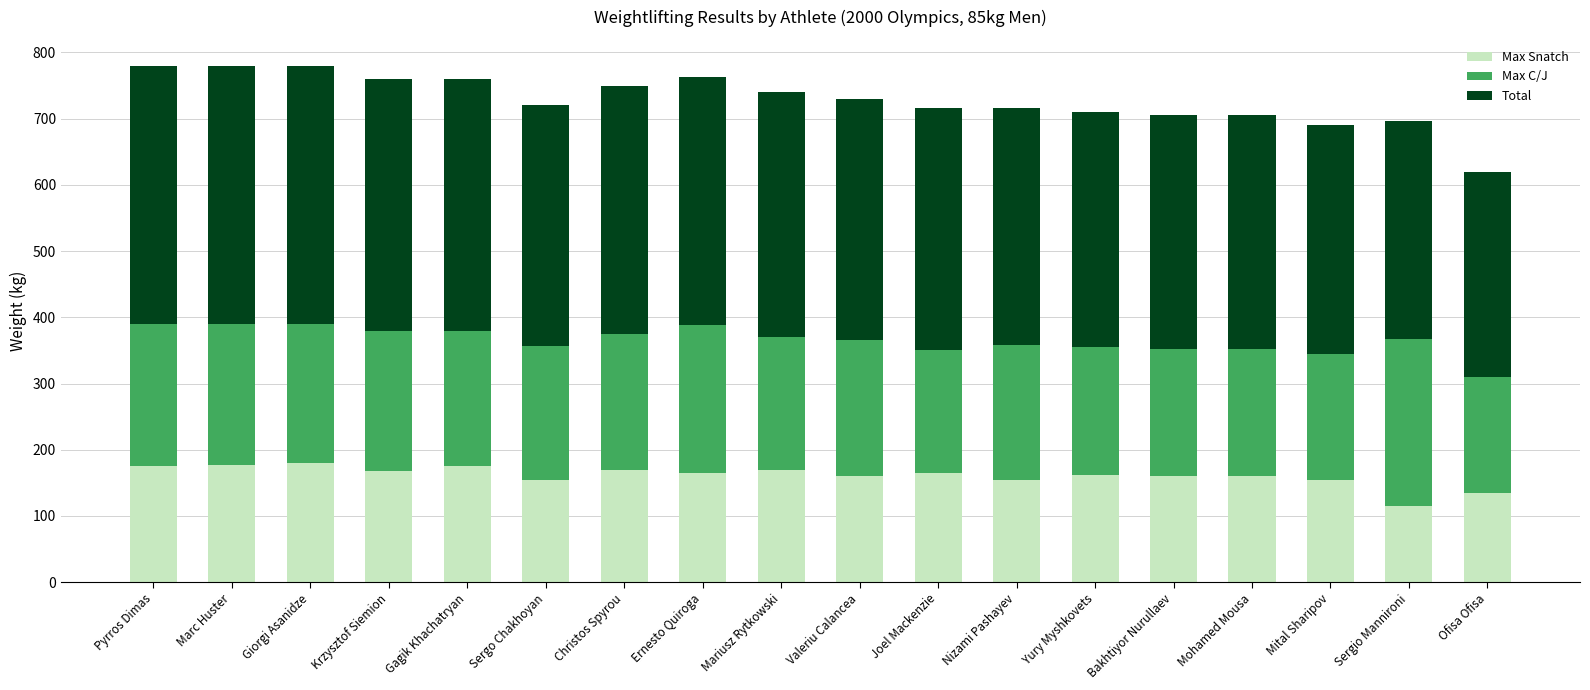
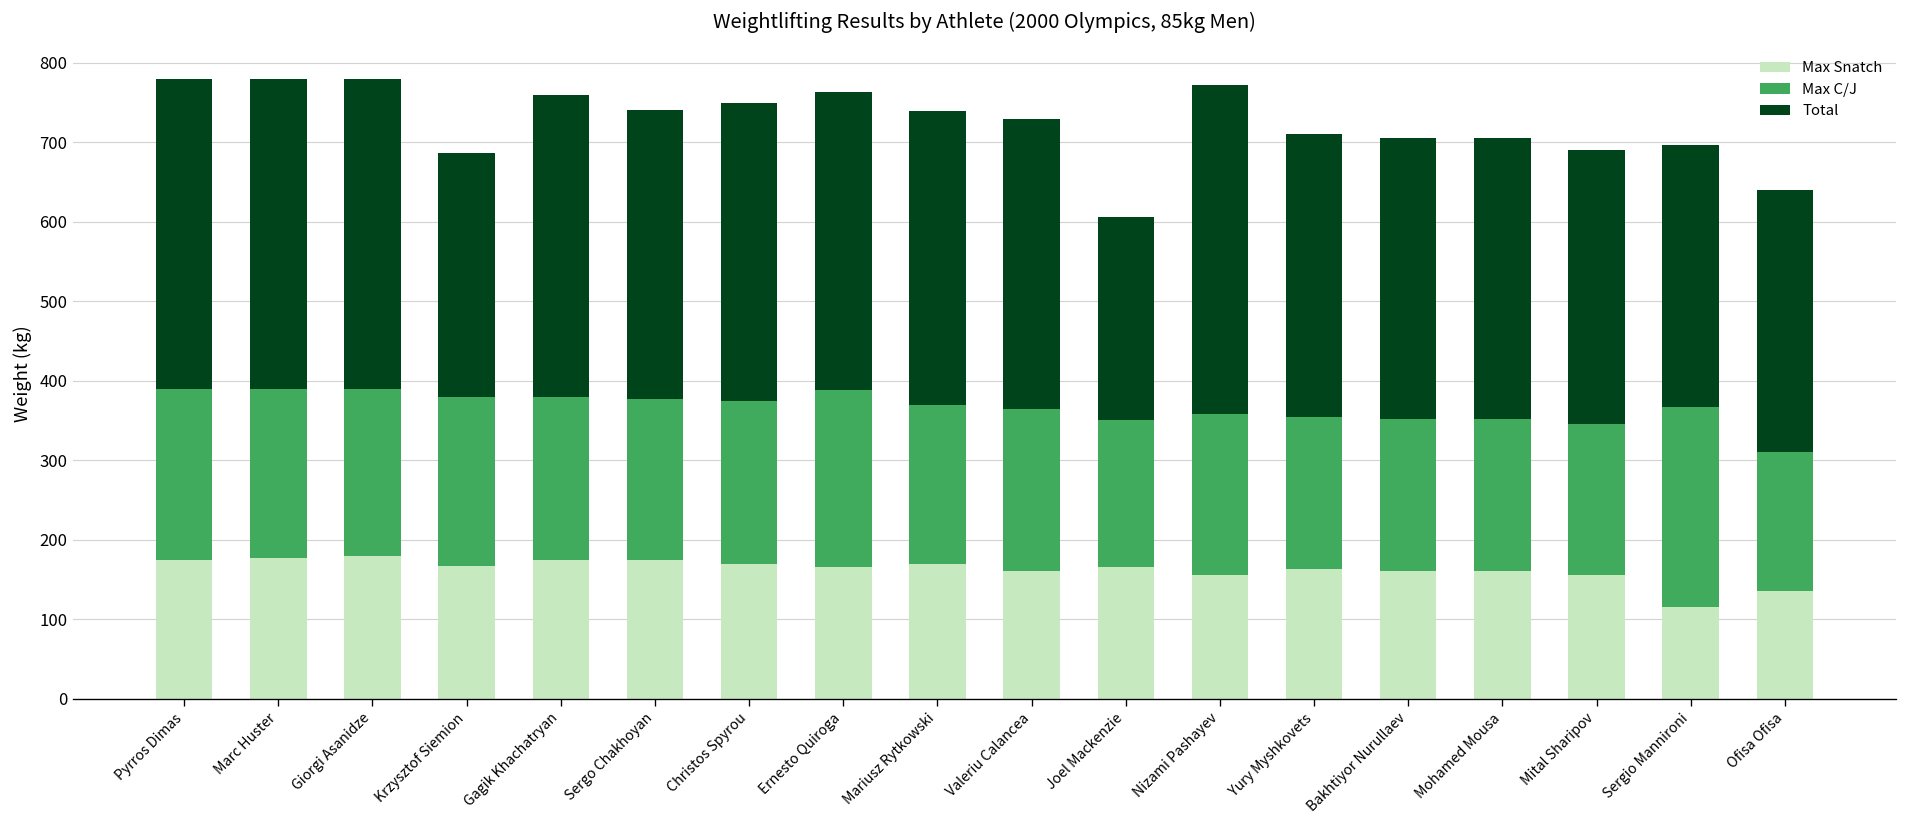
  {
    "Max Snatch": {
      "Pyrros Dimas": 180,
      "Marc Huster": 180,
      "Giorgi Asanidze": 180,
      "Krzysztof Siemion": 170,
      "Gagik Khachatryan": 180,
-     "Sergo Chakhoyan": 150,
+     "Sergo Chakhoyan": 180,
      "Christos Spyrou": 170,
      "Ernesto Quiroga": 170,
      "Mariusz Rytkowski": 170,
      "Valeriu Calancea": 160,
      "Joel Mackenzie": 170,
      "Nizami Pashayev": 160,
      "Yury Myshkovets": 160,
      "Bakhtiyor Nurullaev": 160,
      "Mohamed Mousa": 160,
      "Mital Sharipov": 160,
      "Sergio Mannironi": 120,
      "Ofisa Ofisa": 140
    },
    "Max C/J": {
      "Pyrros Dimas": 220,
      "Marc Huster": 210,
      "Giorgi Asanidze": 210,
      "Krzysztof Siemion": 210,
      "Gagik Khachatryan": 210,
      "Sergo Chakhoyan": 200,
      "Christos Spyrou": 210,
      "Ernesto Quiroga": 220,
      "Mariusz Rytkowski": 200,
      "Valeriu Calancea": 210,
      "Joel Mackenzie": 190,
      "Nizami Pashayev": 200,
      "Yury Myshkovets": 190,
      "Bakhtiyor Nurullaev": 190,
      "Mohamed Mousa": 190,
      "Mital Sharipov": 190,
      "Sergio Mannironi": 250,
      "Ofisa Ofisa": 180
    },
    "Total": {
      "Pyrros Dimas": 390,
      "Marc Huster": 390,
      "Giorgi Asanidze": 390,
-     "Krzysztof Siemion": 380,
+     "Krzysztof Siemion": 310,
      "Gagik Khachatryan": 380,
      "Sergo Chakhoyan": 360,
      "Christos Spyrou": 380,
      "Ernesto Quiroga": 380,
      "Mariusz Rytkowski": 370,
      "Valeriu Calancea": 370,
-     "Joel Mackenzie": 370,
-     "Nizami Pashayev": 360,
+     "Joel Mackenzie": 260,
+     "Nizami Pashayev": 410,
      "Yury Myshkovets": 360,
      "Bakhtiyor Nurullaev": 350,
      "Mohamed Mousa": 350,
      "Mital Sharipov": 350,
      "Sergio Mannironi": 330,
-     "Ofisa Ofisa": 310
+     "Ofisa Ofisa": 330
    }
  }
